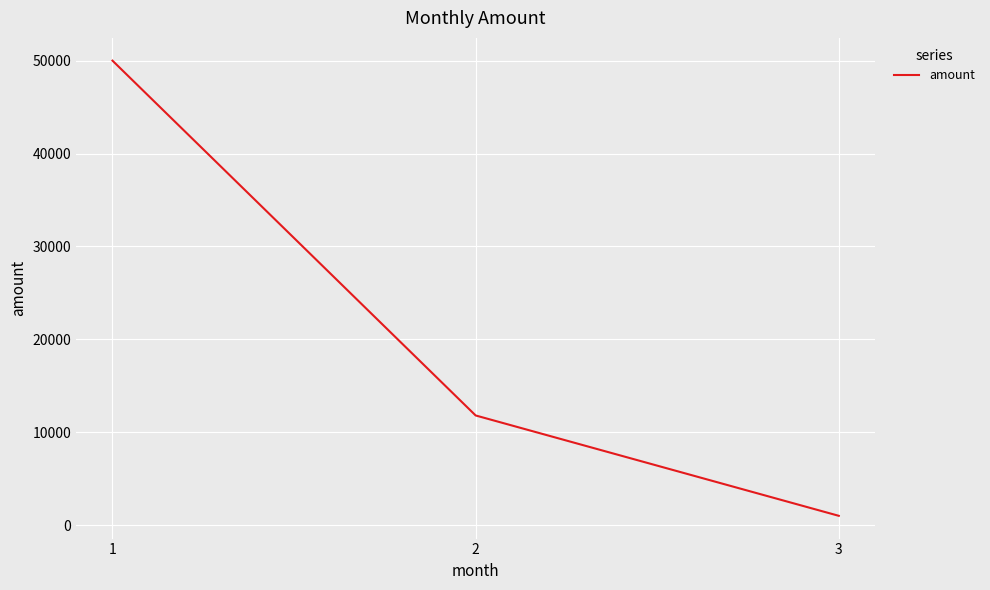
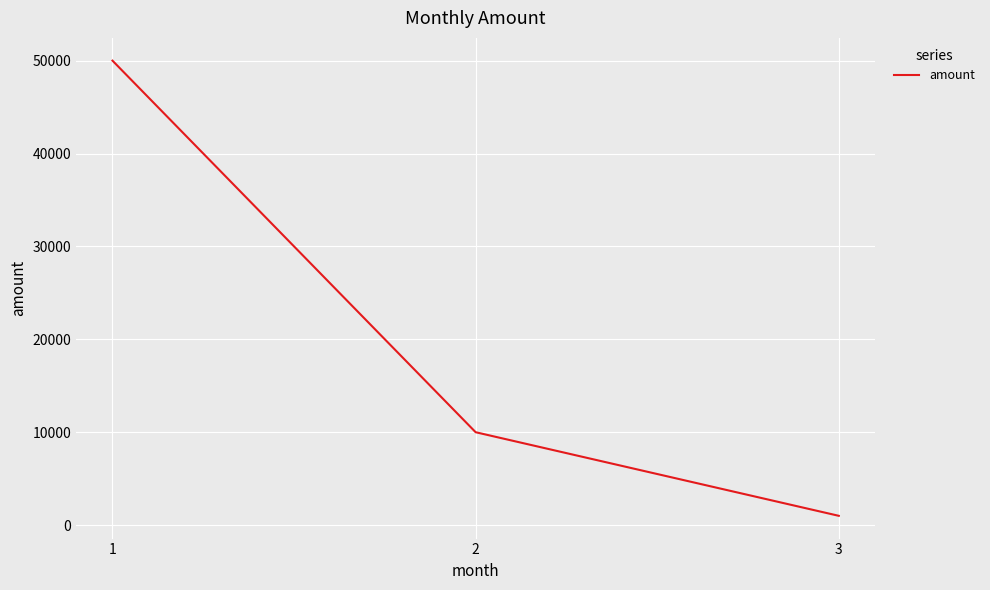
  {
    "1": 50000,
-   "2": 12000,
+   "2": 10000,
    "3": 1000
  }
